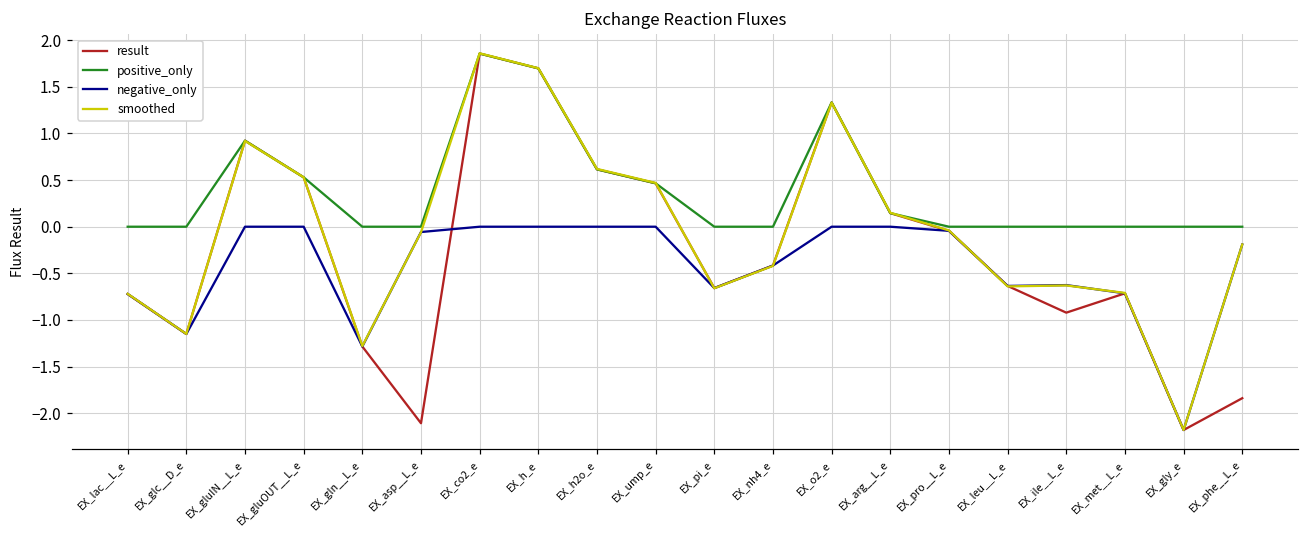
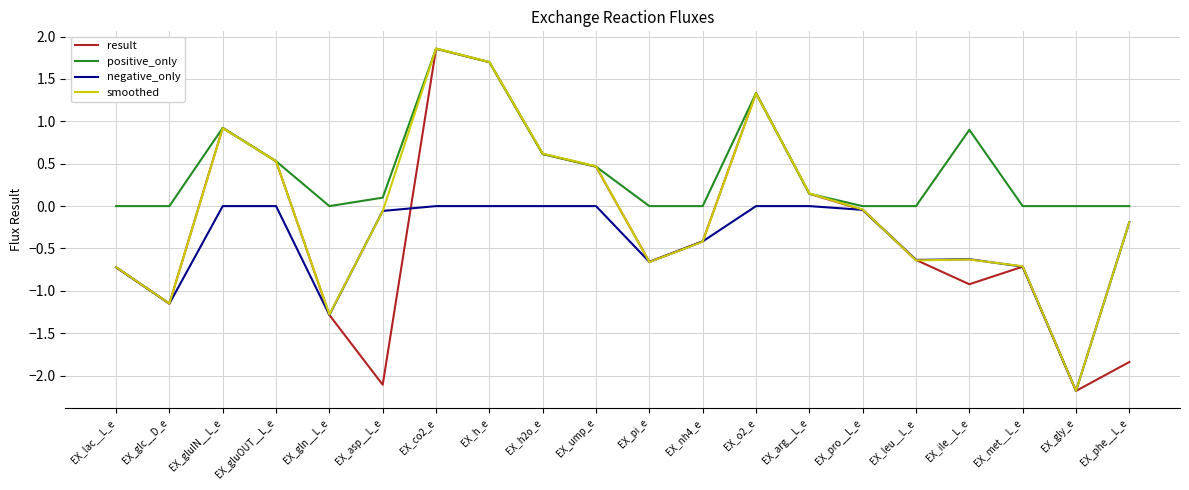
  {
    "result": {
      "EX_asp__L_e": -2.1,
      "EX_ile__L_e": -0.9,
      "EX_phe__L_e": -1.8
    },
    "positive_only": {
      "EX_lac__L_e": 0.0,
      "EX_glc__D_e": 0.0,
      "EX_gln__L_e": 0.0,
-     "EX_asp__L_e": 0.0,
+     "EX_asp__L_e": 0.1,
      "EX_pi_e": 0.0,
      "EX_nh4_e": 0.0,
      "EX_pro__L_e": 0.0,
      "EX_leu__L_e": 0.0,
-     "EX_ile__L_e": 0.0,
+     "EX_ile__L_e": 0.9,
      "EX_met__L_e": 0.0,
      "EX_gly_e": 0.0,
      "EX_phe__L_e": 0.0
    },
    "negative_only": {
      "EX_gluIN__L_e": 0.0,
      "EX_gluOUT__L_e": 0.0,
      "EX_co2_e": 0.0,
      "EX_h_e": 0.0,
      "EX_h2o_e": 0.0,
      "EX_ump_e": 0.0,
      "EX_o2_e": 0.0,
      "EX_arg__L_e": 0.0
    }
  }
